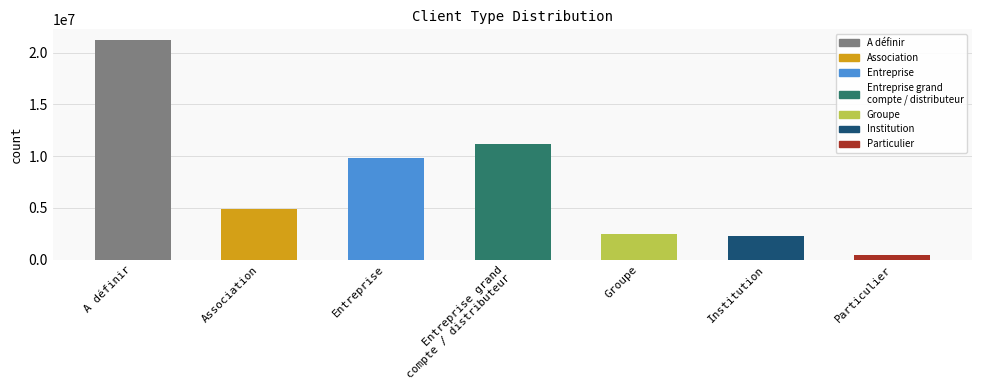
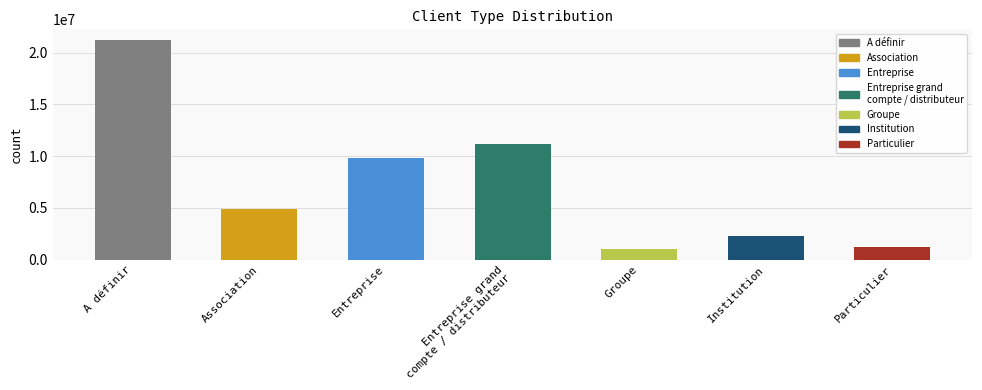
  {
    "A définir": 21200000,
    "Association": 4900000,
    "Entreprise": 9800000,
    "Entreprise grand compte / distributeur": 11200000,
-   "Groupe": 2500000,
+   "Groupe": 1000000,
    "Institution": 2300000,
-   "Particulier": 400000
+   "Particulier": 1300000
  }
